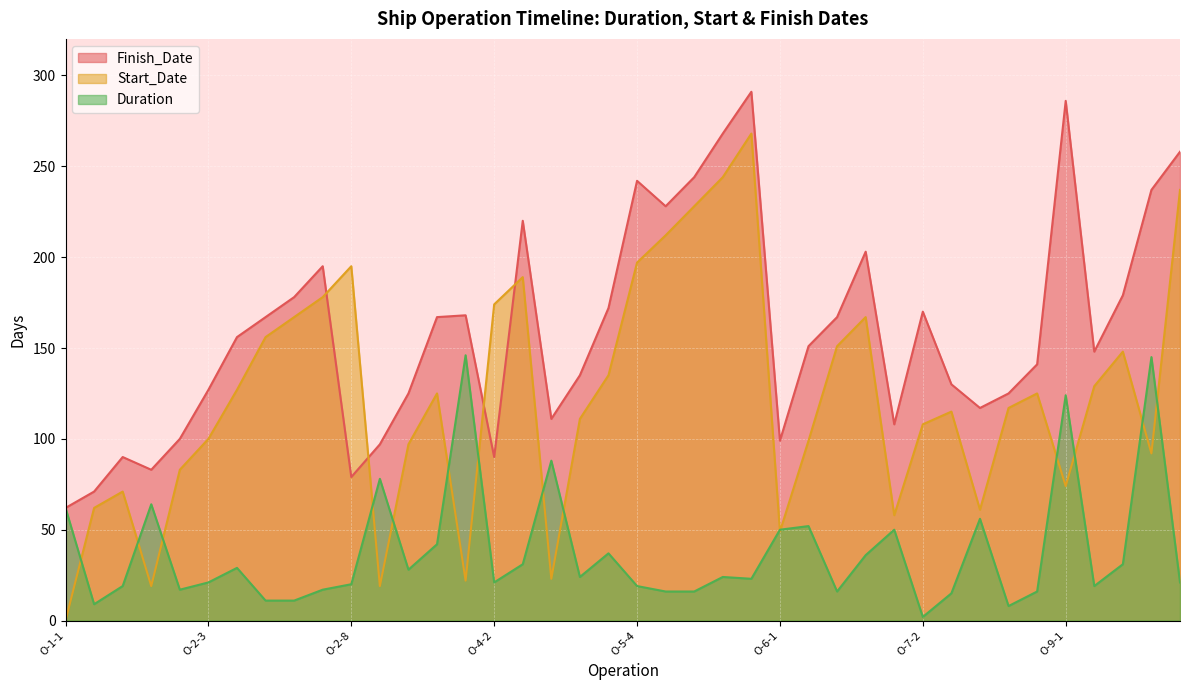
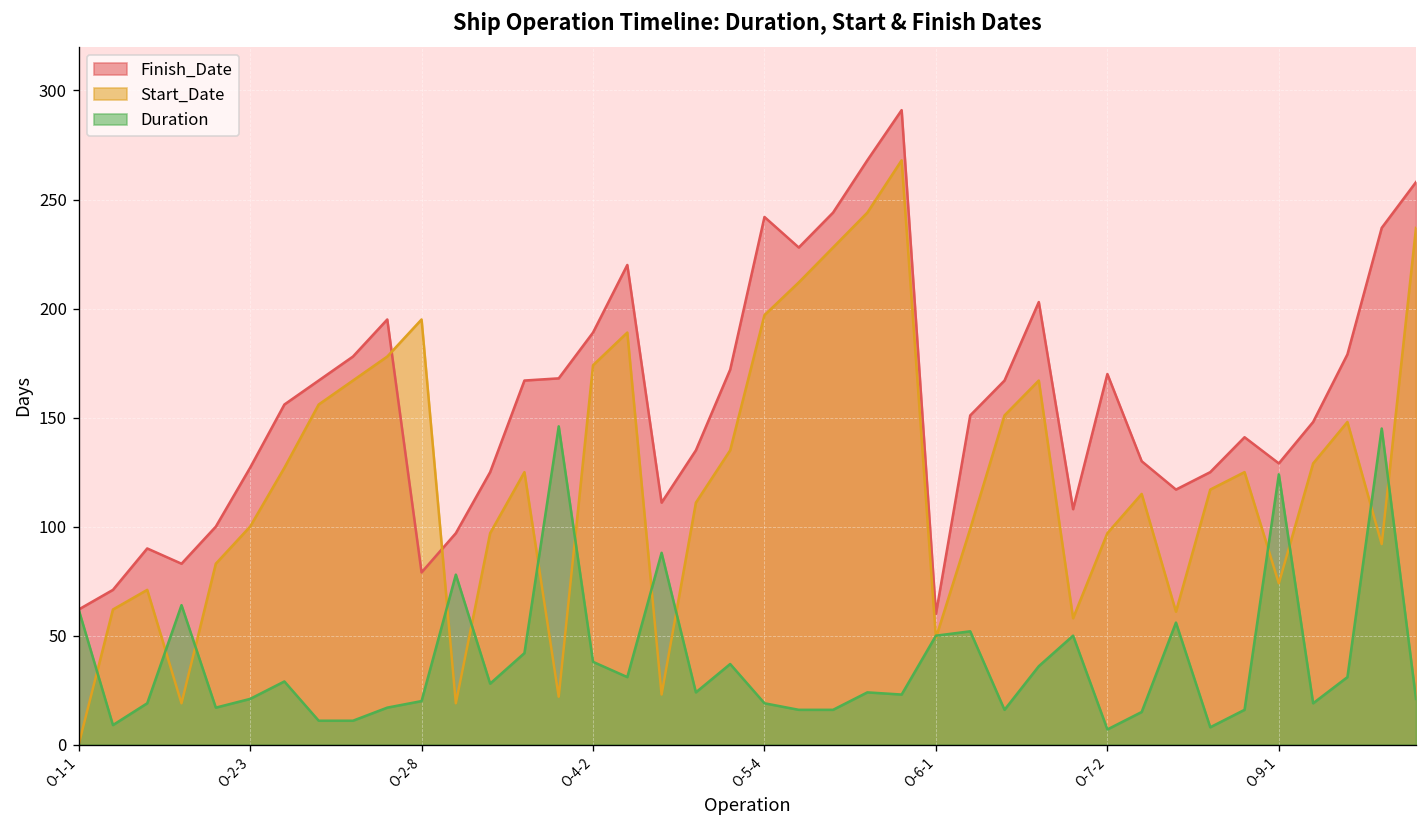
  {
    "Finish_Date": {
      "O-2-3": 127,
      "O-2-8": 79,
-     "O-4-2": 90,
+     "O-4-2": 189,
      "O-5-4": 242,
-     "O-6-1": 99,
+     "O-6-1": 60,
      "O-7-2": 170,
-     "O-9-1": 286
+     "O-9-1": 129
    },
    "Start_Date": {
      "O-1-1": 0,
      "O-2-3": 100,
      "O-2-8": 195,
      "O-4-2": 174,
      "O-5-4": 197,
-     "O-7-2": 108,
+     "O-7-2": 97,
      "O-9-1": 74
    },
    "Duration": {
      "O-2-3": 21,
      "O-2-8": 20,
-     "O-4-2": 21,
+     "O-4-2": 38,
      "O-5-4": 19,
-     "O-7-2": 2,
+     "O-7-2": 7,
      "O-9-1": 124
    }
  }
